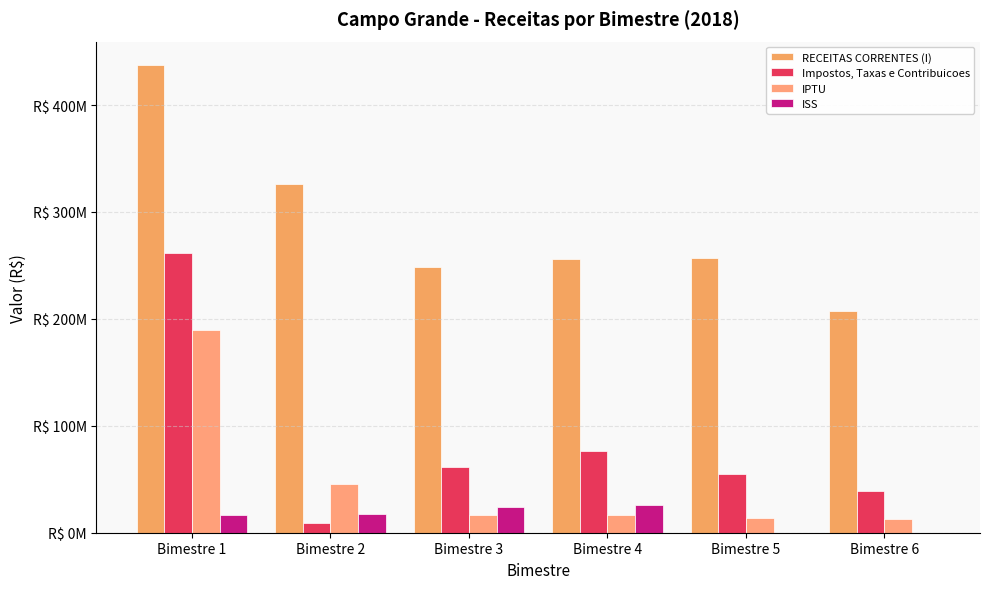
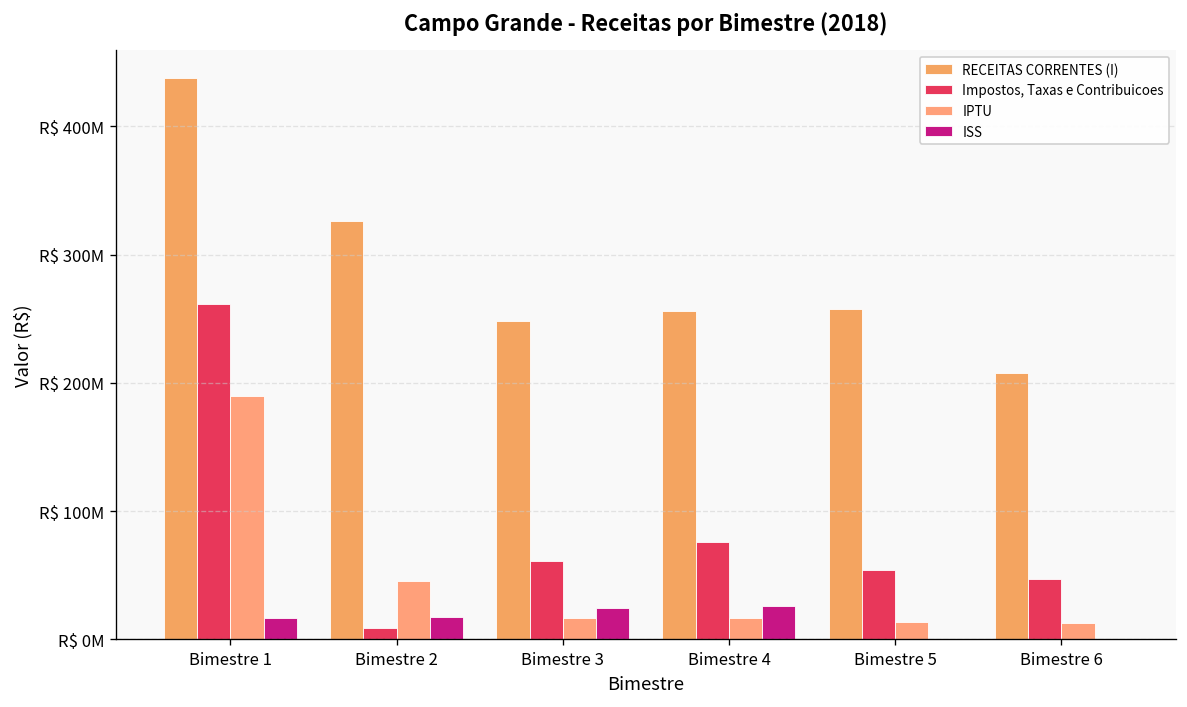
  {
    "Impostos, Taxas e Contribuicoes": {
      "Bimestre 1": "R$ 262000000",
      "Bimestre 2": "R$ 9000000",
      "Bimestre 3": "R$ 61000000",
      "Bimestre 4": "R$ 76000000",
      "Bimestre 5": "R$ 54000000",
-     "Bimestre 6": "R$ 39000000"
+     "Bimestre 6": "R$ 47000000"
    },
    "ISS": {
      "Bimestre 1": "R$ 17000000",
      "Bimestre 2": "R$ 17000000",
      "Bimestre 3": "R$ 24000000",
      "Bimestre 4": "R$ 26000000",
      "Bimestre 5": "R$ 0",
      "Bimestre 6": "R$ 0"
    }
  }
